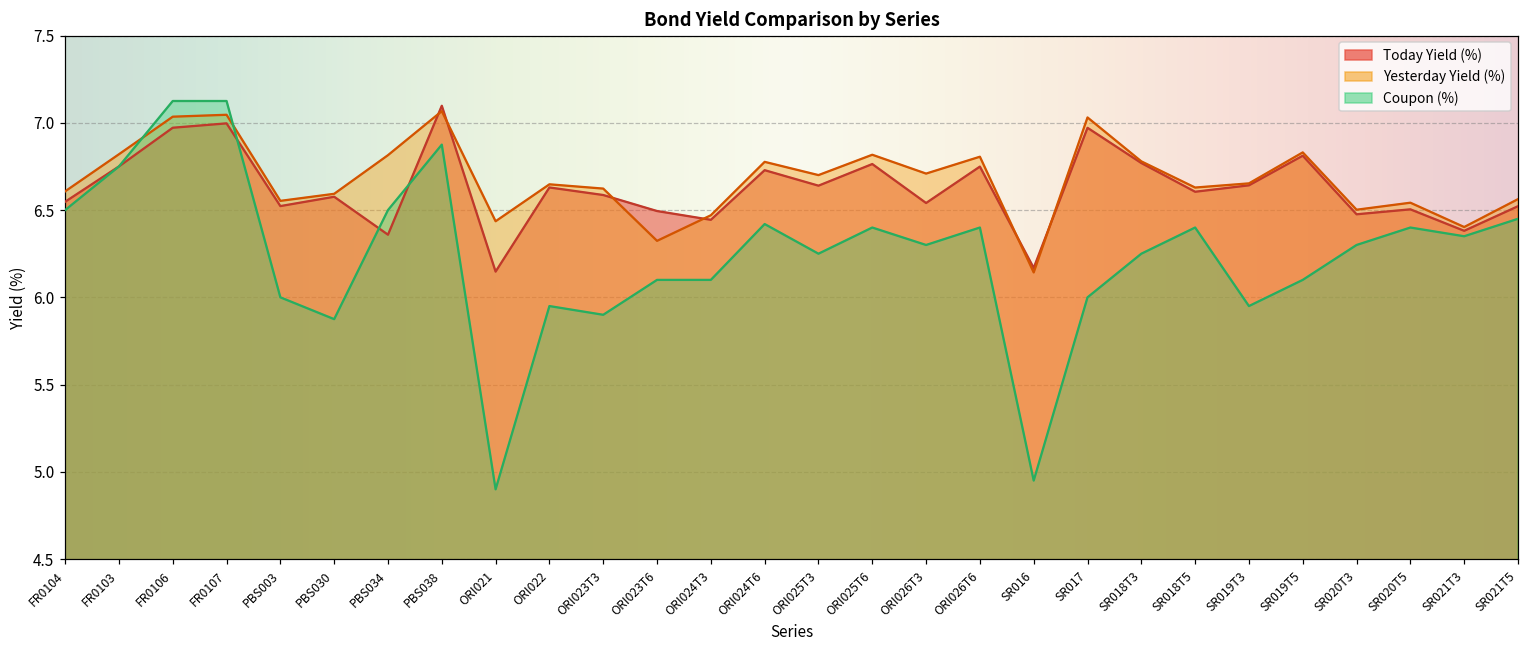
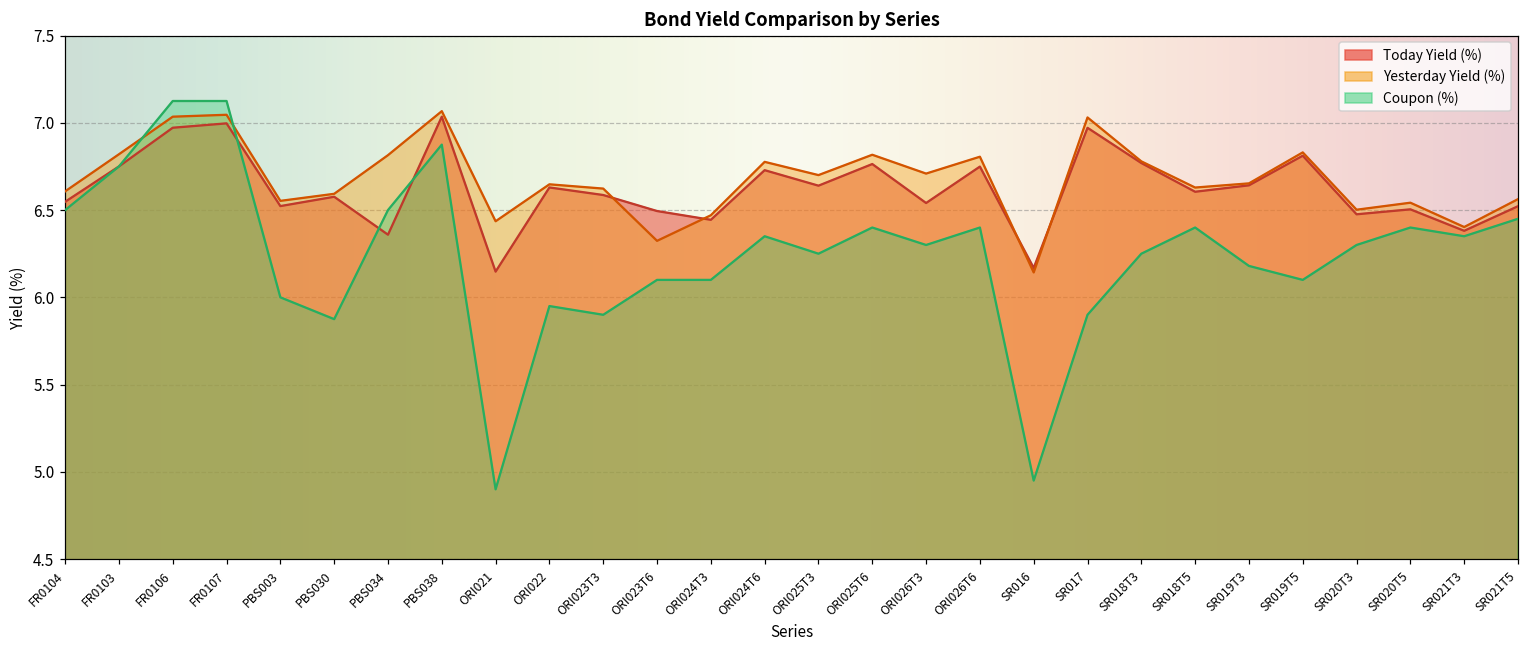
  {
    "Today Yield (%)": {
      "FR0104": 6.55,
      "FR0106": 6.97,
      "FR0107": 7.00,
      "PBS003": 6.52,
      "PBS030": 6.58,
      "PBS034": 6.36,
-     "PBS038": 7.10,
+     "PBS038": 7.04,
      "ORI021": 6.15,
      "ORI022": 6.63,
      "ORI023T3": 6.59,
      "ORI023T6": 6.49,
      "ORI024T3": 6.44,
      "ORI024T6": 6.73,
      "ORI025T3": 6.64,
      "ORI025T6": 6.76,
      "ORI026T3": 6.54,
      "ORI026T6": 6.75,
      "SR016": 6.17,
      "SR017": 6.97,
      "SR018T5": 6.61,
      "SR019T5": 6.81,
      "SR020T3": 6.48,
      "SR020T5": 6.50,
      "SR021T3": 6.38,
      "SR021T5": 6.52
    },
    "Yesterday Yield (%)": {
      "FR0104": 6.61,
      "FR0103": 6.82,
      "FR0106": 7.04,
      "FR0107": 7.05,
      "PBS003": 6.55,
      "PBS030": 6.59,
      "PBS034": 6.81,
      "PBS038": 7.07,
      "ORI021": 6.44,
      "ORI022": 6.65,
      "ORI023T3": 6.62,
      "ORI023T6": 6.32,
      "ORI024T3": 6.47,
      "ORI024T6": 6.78,
      "ORI025T3": 6.70,
      "ORI025T6": 6.82,
      "ORI026T3": 6.71,
      "ORI026T6": 6.81,
      "SR016": 6.14,
      "SR017": 7.03,
      "SR018T5": 6.63,
      "SR019T5": 6.83,
      "SR020T3": 6.50,
      "SR020T5": 6.54,
      "SR021T3": 6.40,
      "SR021T5": 6.56
    },
    "Coupon (%)": {
      "FR0104": 6.50,
      "FR0106": 7.13,
      "FR0107": 7.13,
      "PBS003": 6.00,
      "PBS030": 5.88,
      "PBS034": 6.50,
      "PBS038": 6.88,
      "ORI021": 4.90,
      "ORI022": 5.95,
      "ORI023T3": 5.90,
      "ORI023T6": 6.10,
      "ORI024T3": 6.10,
-     "ORI024T6": 6.42,
+     "ORI024T6": 6.35,
      "ORI025T3": 6.25,
      "ORI025T6": 6.40,
      "ORI026T3": 6.30,
      "ORI026T6": 6.40,
      "SR016": 4.95,
-     "SR017": 6.0,
+     "SR017": 5.9,
      "SR018T3": 6.25,
      "SR018T5": 6.40,
-     "SR019T3": 5.95,
+     "SR019T3": 6.18,
      "SR019T5": 6.10,
      "SR020T3": 6.30,
      "SR020T5": 6.40,
      "SR021T3": 6.35,
      "SR021T5": 6.45
    }
  }
